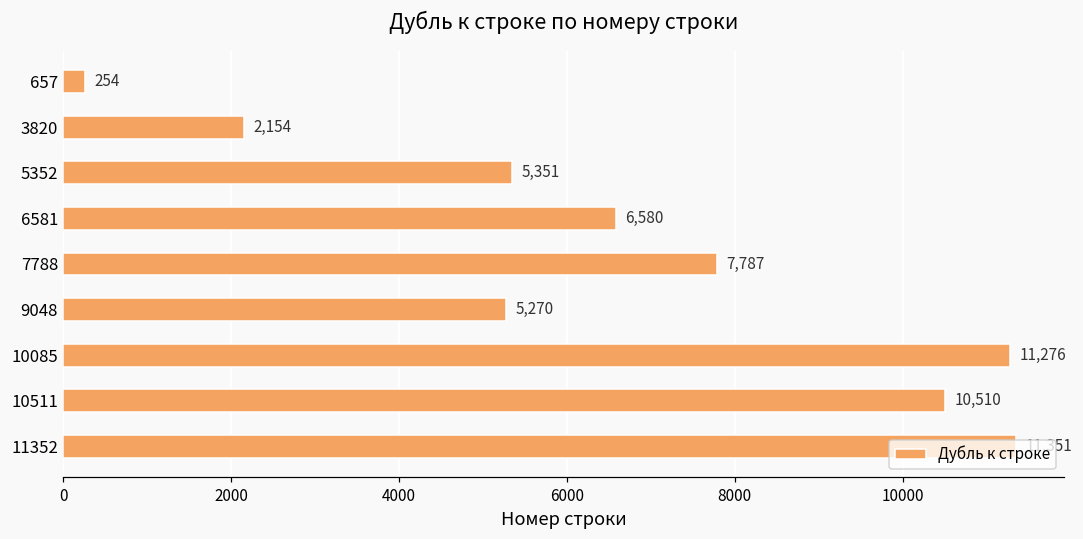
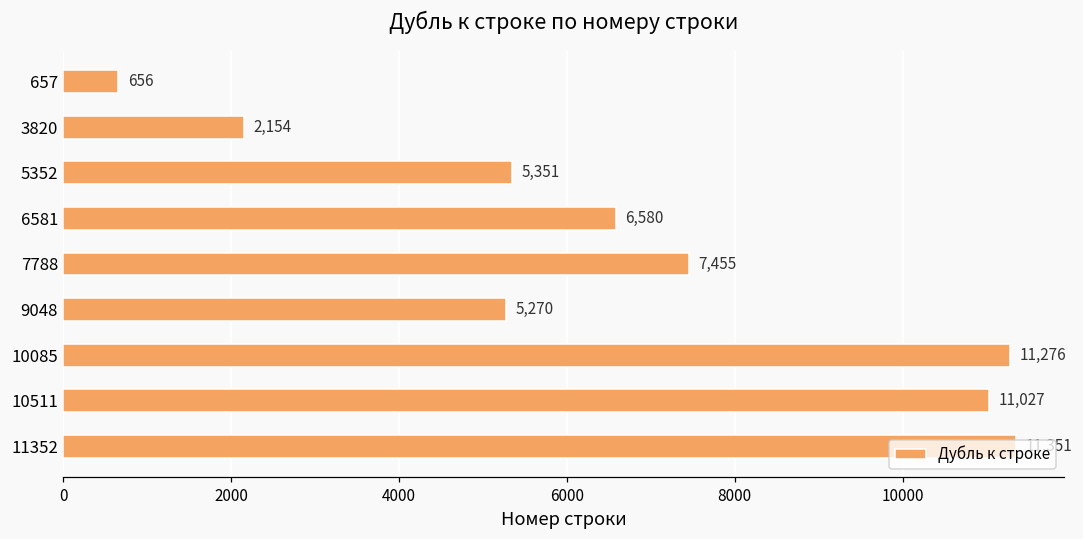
  {
-   "657": "254",
+   "657": "656",
    "3820": "2,154",
    "5352": "5,351",
    "6581": "6,580",
-   "7788": "7,787",
+   "7788": "7,455",
    "9048": "5,270",
    "10085": "11,276",
-   "10511": "10,510"
+   "10511": "11,027"
  }
